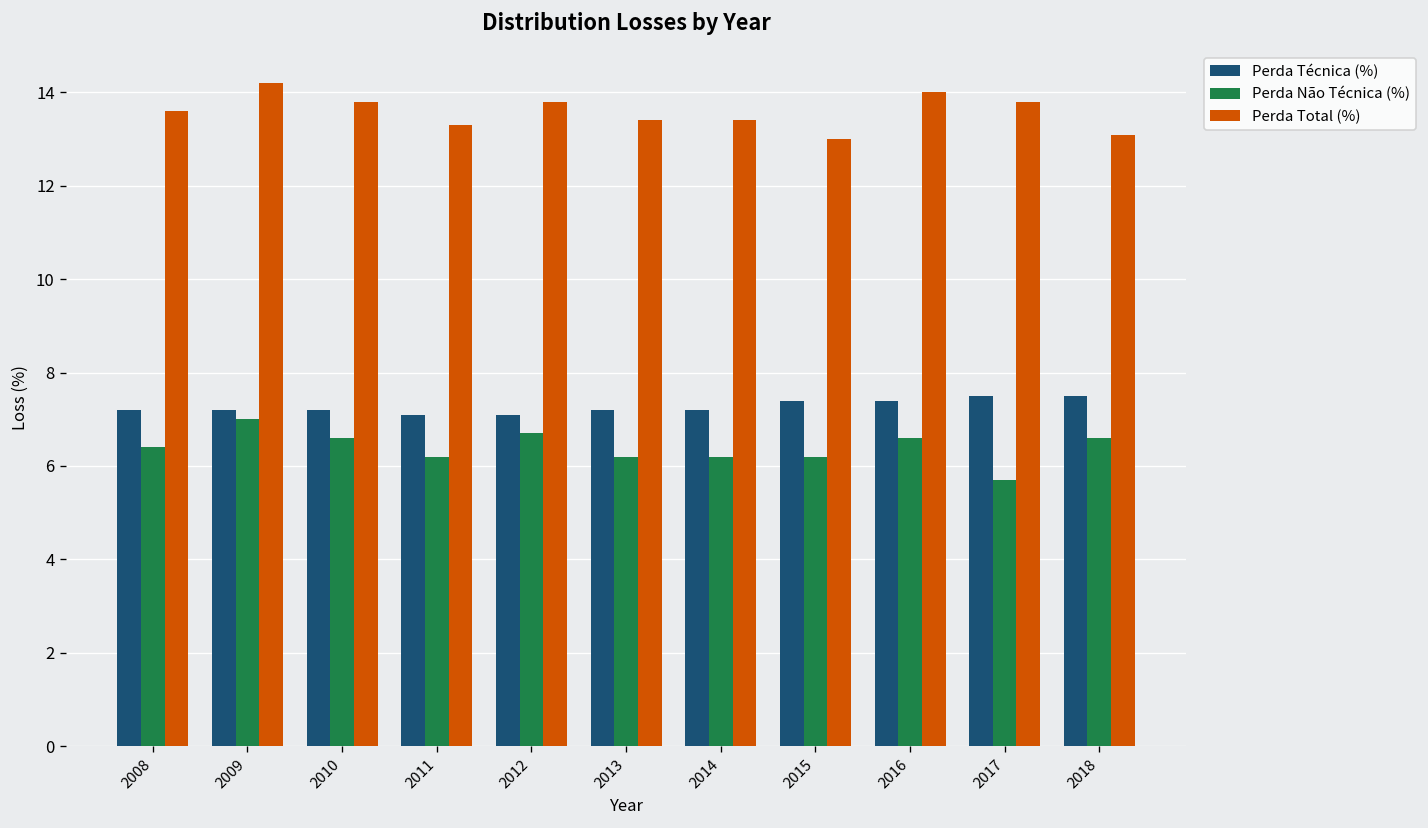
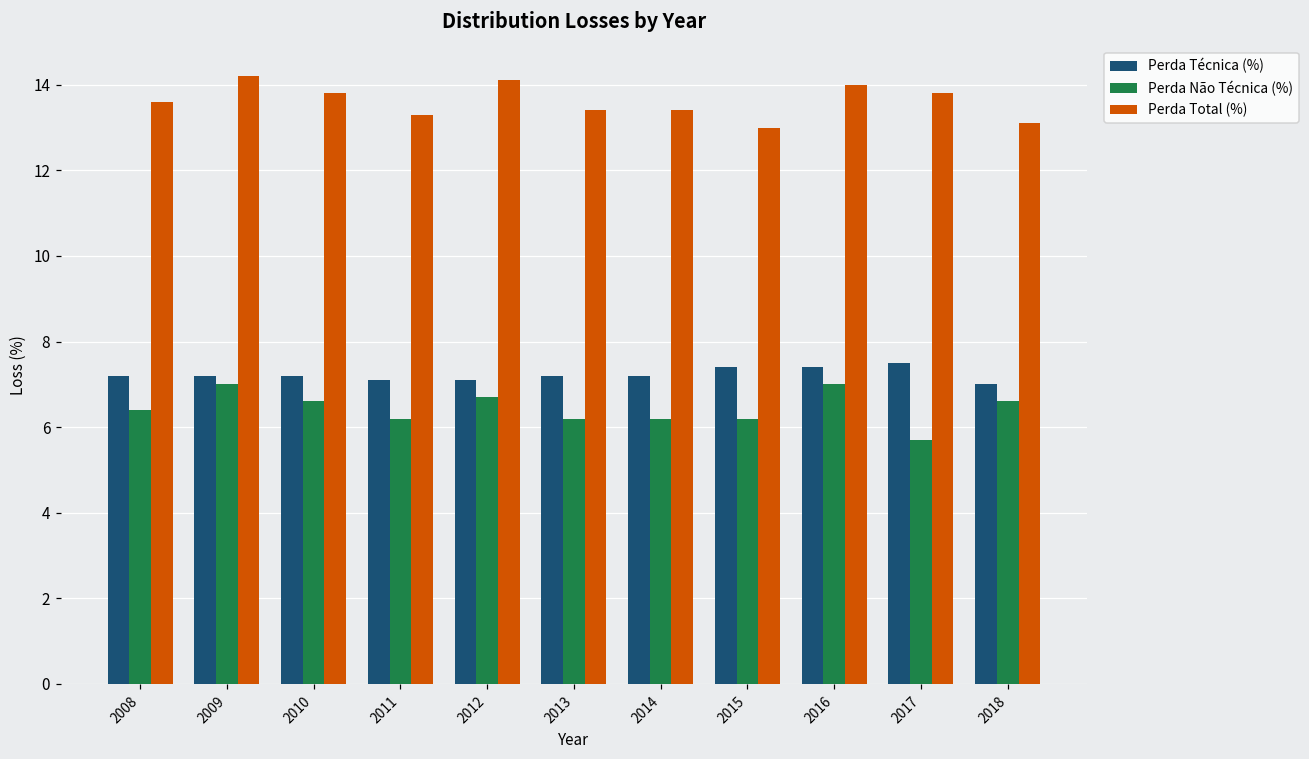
  {
    "Perda Técnica (%)": {
      "2008": 7.2,
      "2009": 7.2,
      "2010": 7.2,
      "2011": 7.1,
      "2012": 7.1,
      "2013": 7.2,
      "2014": 7.2,
      "2015": 7.4,
      "2016": 7.4,
      "2017": 7.5,
-     "2018": 7.5
+     "2018": 7.0
    },
    "Perda Não Técnica (%)": {
      "2008": 6.4,
      "2009": 7.0,
      "2010": 6.6,
      "2011": 6.2,
      "2012": 6.7,
      "2013": 6.2,
      "2014": 6.2,
      "2015": 6.2,
-     "2016": 6.6,
+     "2016": 7.0,
      "2017": 5.7,
      "2018": 6.6
    },
    "Perda Total (%)": {
      "2008": 13.6,
      "2009": 14.2,
      "2010": 13.8,
      "2011": 13.3,
-     "2012": 13.8,
+     "2012": 14.1,
      "2013": 13.4,
      "2014": 13.4,
      "2015": 13.0,
      "2016": 14.0,
      "2017": 13.8,
      "2018": 13.1
    }
  }
